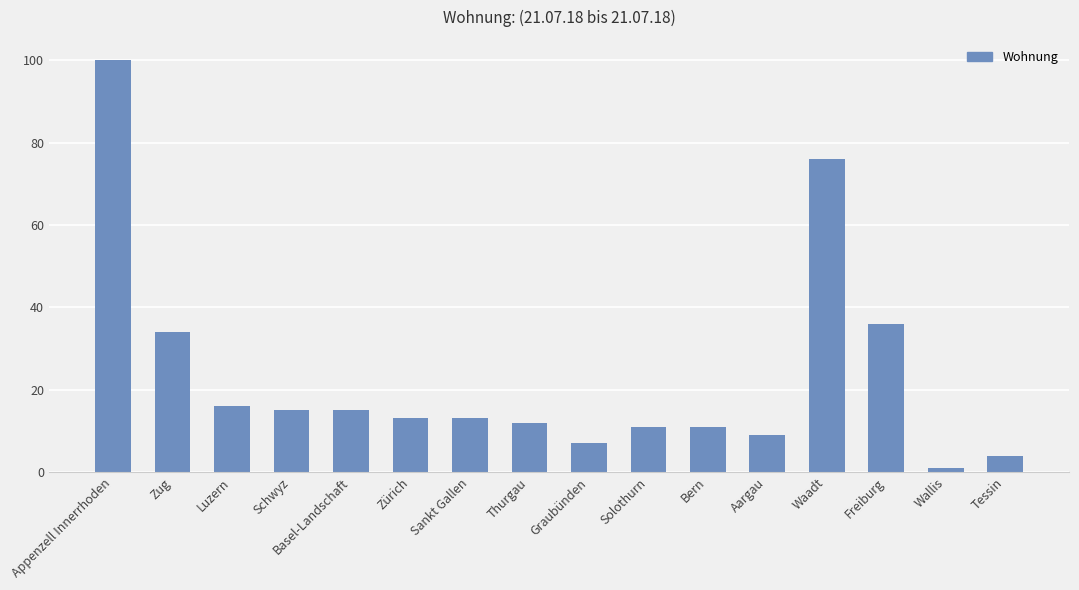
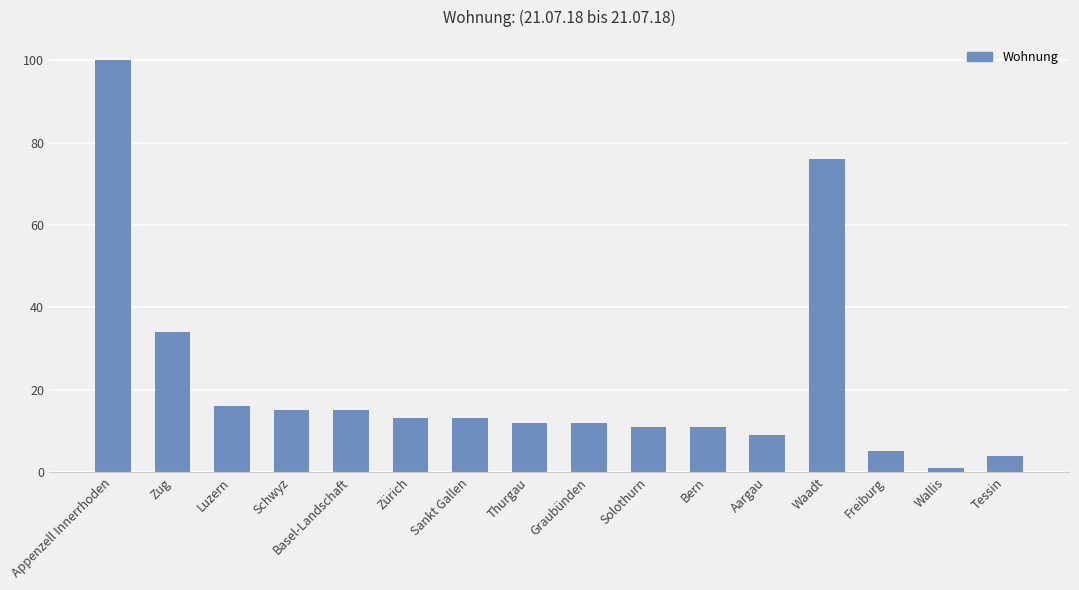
  {
    "Appenzell Innerrhoden": 100,
    "Zug": 34,
    "Luzern": 16,
    "Schwyz": 15,
    "Basel-Landschaft": 15,
    "Zürich": 13,
    "Sankt Gallen": 13,
    "Thurgau": 12,
-   "Graubünden": 7,
+   "Graubünden": 12,
    "Solothurn": 11,
    "Bern": 11,
    "Aargau": 9,
    "Waadt": 76,
-   "Freiburg": 36,
+   "Freiburg": 5,
    "Wallis": 1,
    "Tessin": 4
  }
